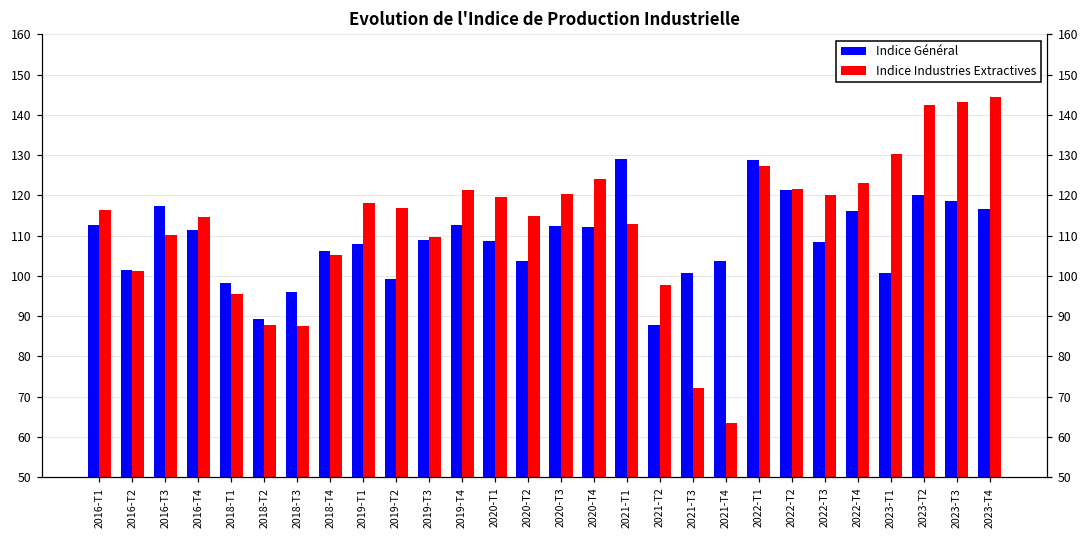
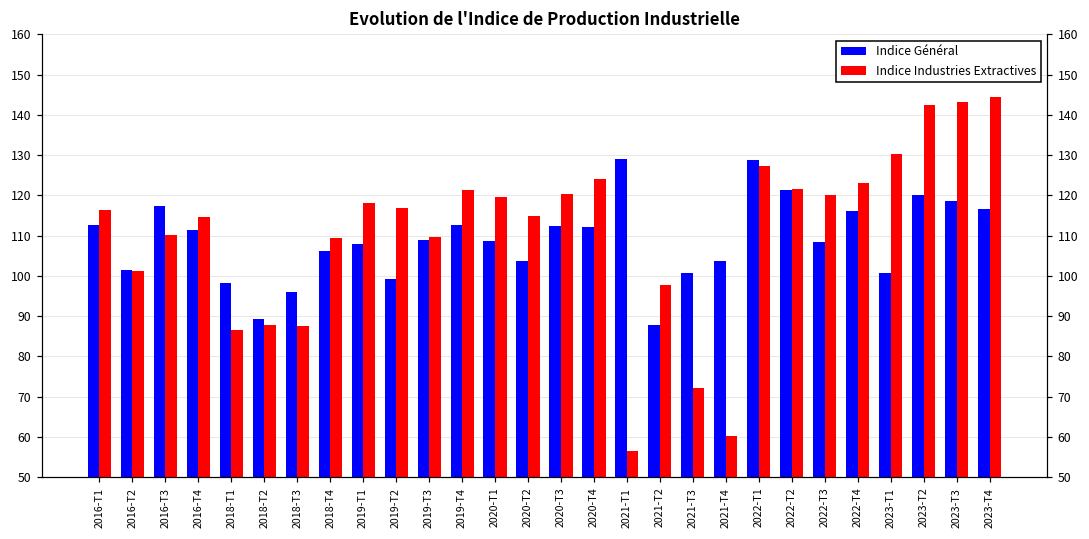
  {
    "Indice Général": {
      "2016-T1": 113,
      "2016-T2": 102,
      "2016-T3": 117,
      "2016-T4": 111,
      "2018-T1": 98,
      "2018-T2": 89,
      "2018-T3": 96,
      "2018-T4": 106,
      "2019-T1": 108,
      "2019-T2": 99,
      "2019-T3": 109,
      "2019-T4": 113,
      "2020-T1": 109,
      "2020-T2": 104,
      "2020-T3": 112,
      "2020-T4": 112,
      "2021-T1": 129,
      "2021-T2": 88,
      "2021-T3": 101,
      "2021-T4": 104,
      "2022-T1": 129,
      "2022-T2": 121,
      "2022-T3": 108,
      "2022-T4": 116,
      "2023-T1": 101,
      "2023-T2": 120,
      "2023-T3": 119,
      "2023-T4": 117
    },
    "Indice Industries Extractives": {
      "2016-T1": 116,
      "2016-T2": 101,
      "2016-T3": 110,
      "2016-T4": 115,
-     "2018-T1": 95,
+     "2018-T1": 87,
      "2018-T2": 88,
      "2018-T3": 88,
-     "2018-T4": 105,
+     "2018-T4": 110,
      "2019-T1": 118,
      "2019-T2": 117,
      "2019-T3": 110,
      "2019-T4": 121,
      "2020-T1": 120,
      "2020-T2": 115,
      "2020-T3": 120,
      "2020-T4": 124,
-     "2021-T1": 113,
+     "2021-T1": 57,
      "2021-T2": 98,
      "2021-T3": 72,
-     "2021-T4": 64,
+     "2021-T4": 60,
      "2022-T1": 127,
      "2022-T2": 122,
      "2022-T3": 120,
      "2022-T4": 123,
      "2023-T1": 130,
      "2023-T2": 143,
      "2023-T3": 143,
      "2023-T4": 144
    }
  }
